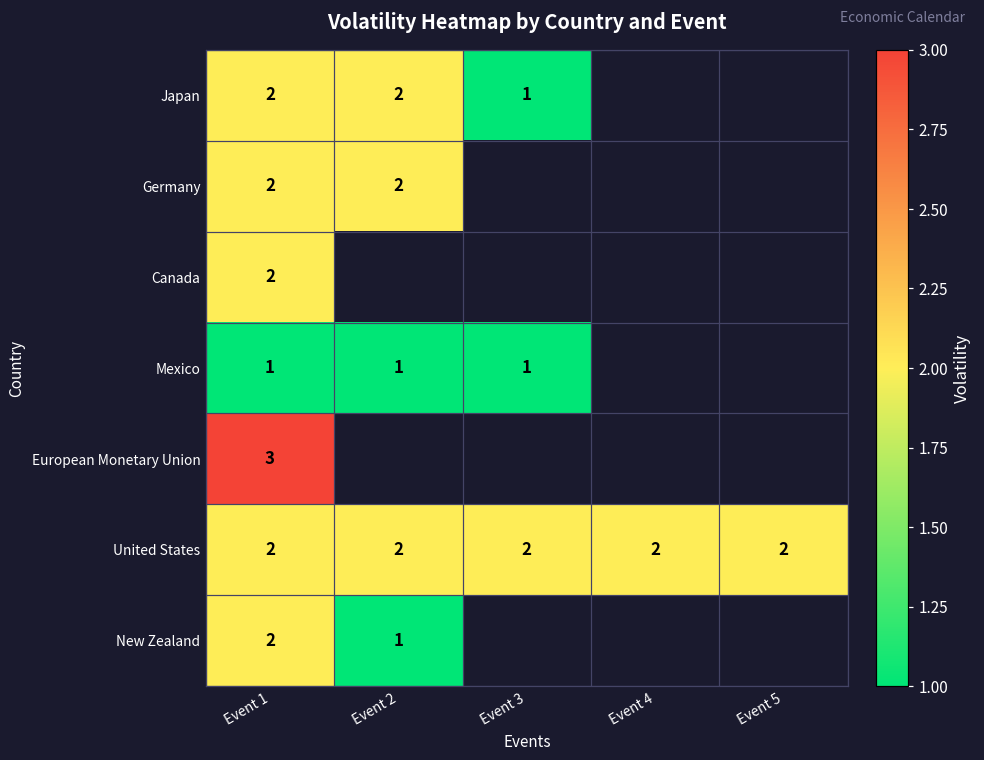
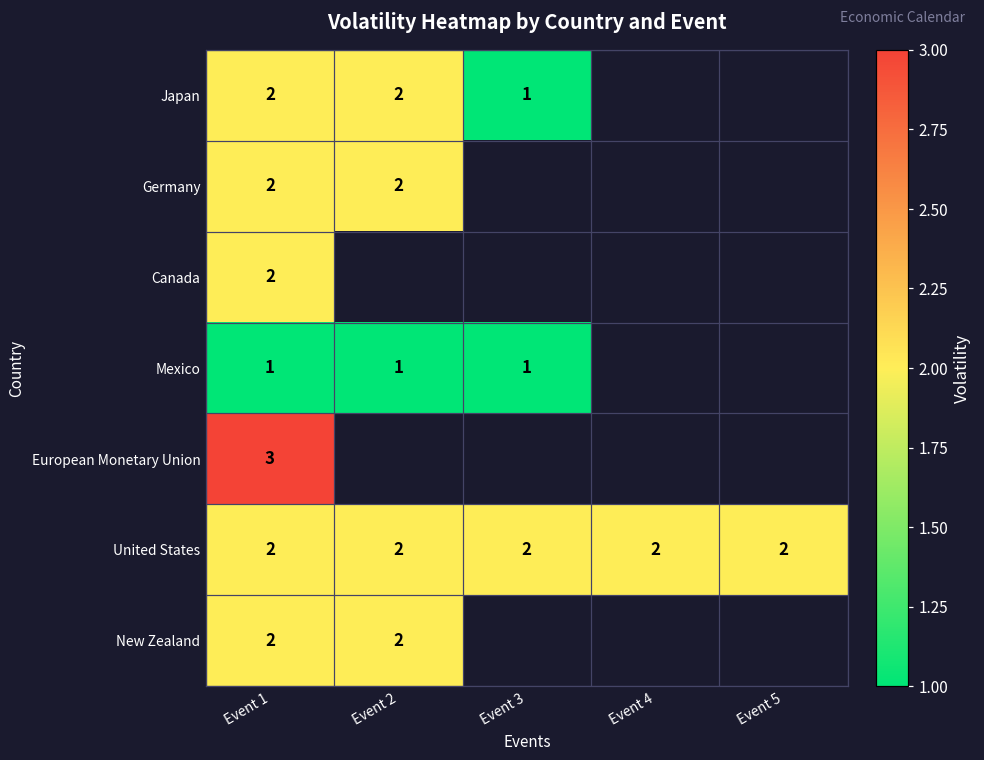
  {
    "Japan": {
      "Event 1": 2,
      "Event 2": 2,
      "Event 3": 1
    },
    "Germany": {
      "Event 1": 2,
      "Event 2": 2
    },
    "Canada": {
      "Event 1": 2
    },
    "Mexico": {
      "Event 1": 1,
      "Event 2": 1,
      "Event 3": 1
    },
    "European Monetary Union": {
      "Event 1": 3
    },
    "United States": {
      "Event 1": 2,
      "Event 2": 2,
      "Event 3": 2,
      "Event 4": 2,
      "Event 5": 2
    },
    "New Zealand": {
      "Event 1": 2,
-     "Event 2": 1
+     "Event 2": 2
    }
  }
